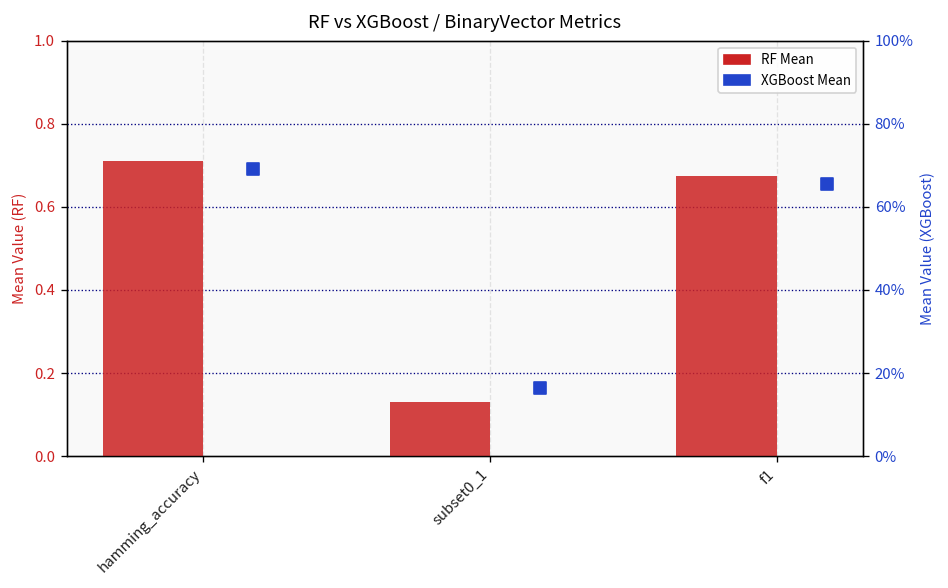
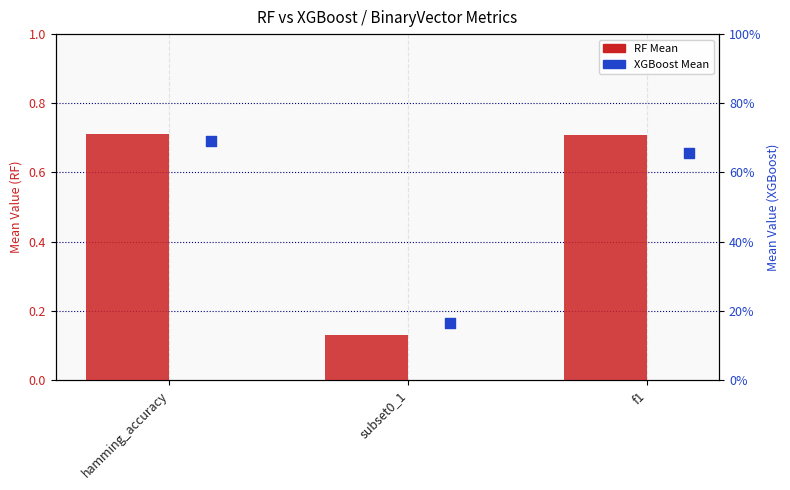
  {
    "RF Mean": {
      "hamming_accuracy": 0.71,
      "subset0_1": 0.13,
-     "f1": 0.68
+     "f1": 0.71
    }
  }
